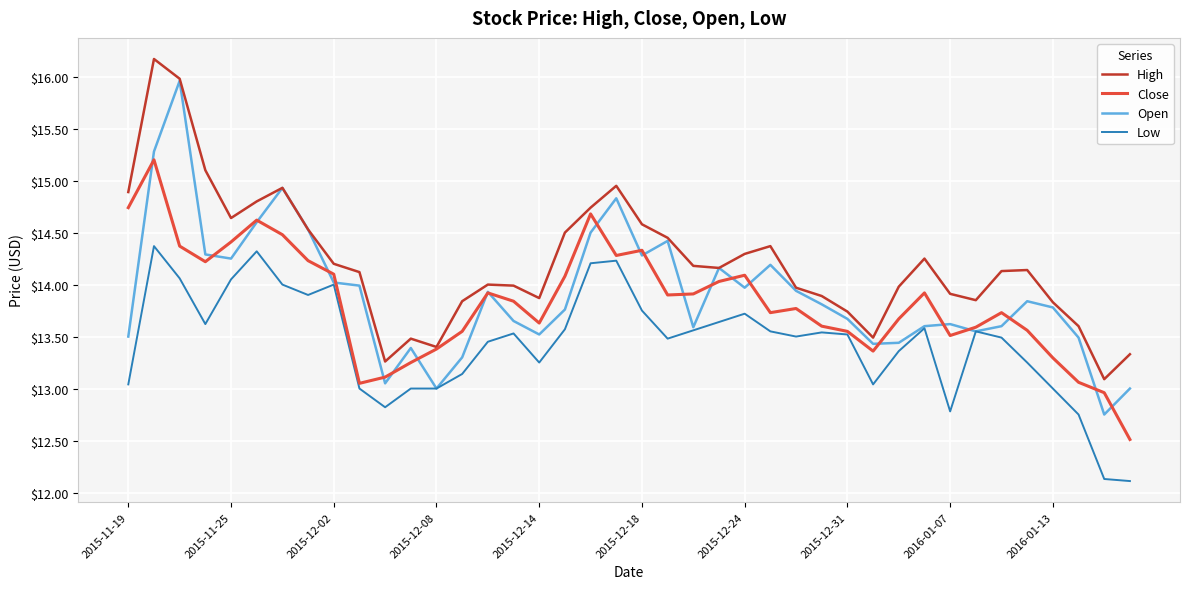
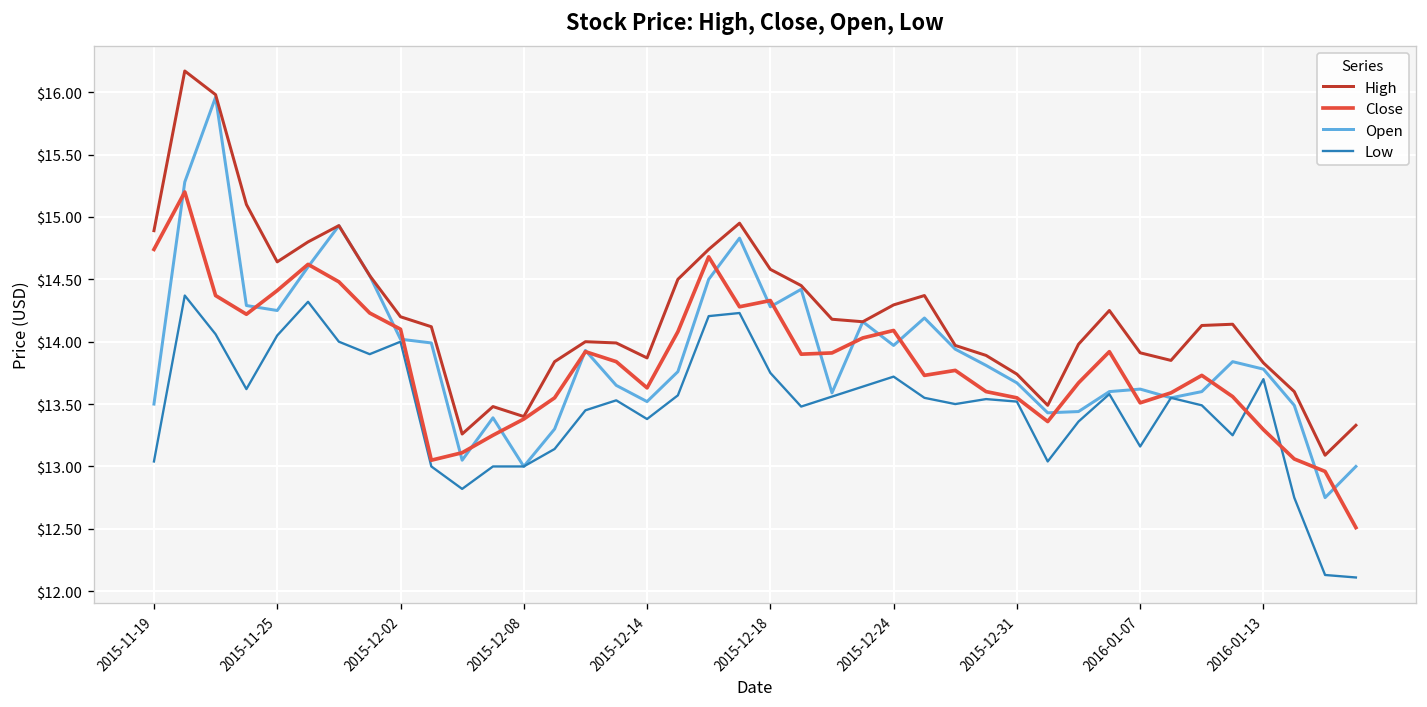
  {
    "Open": {
      "2015-11-19": "$13.50",
      "2015-11-25": "$14.25",
      "2015-12-14": "$13.52",
      "2015-12-18": "$14.28",
      "2015-12-24": "$13.97",
      "2015-12-31": "$13.67",
      "2016-01-07": "$13.62",
      "2016-01-13": "$13.78"
    },
    "Low": {
      "2015-11-19": "$13.04",
      "2015-11-25": "$14.05",
-     "2015-12-14": "$13.25",
+     "2015-12-14": "$13.38",
      "2015-12-18": "$13.75",
      "2015-12-24": "$13.72",
      "2015-12-31": "$13.52",
-     "2016-01-07": "$12.78",
-     "2016-01-13": "$13.0"
+     "2016-01-07": "$13.16",
+     "2016-01-13": "$13.7"
    }
  }
